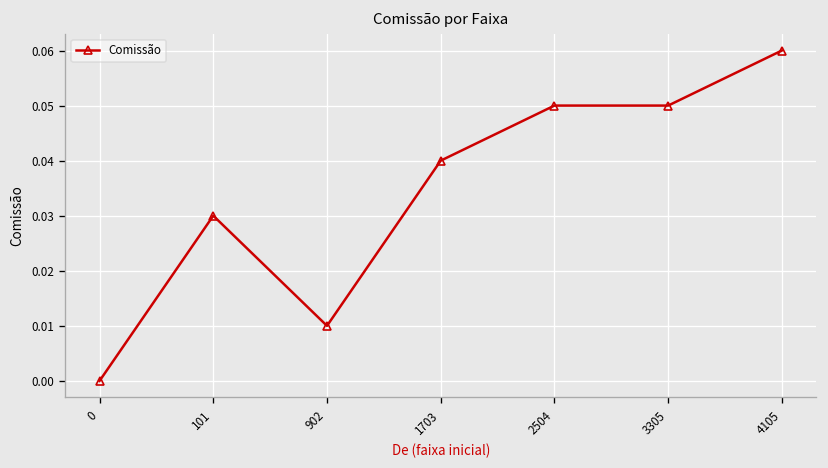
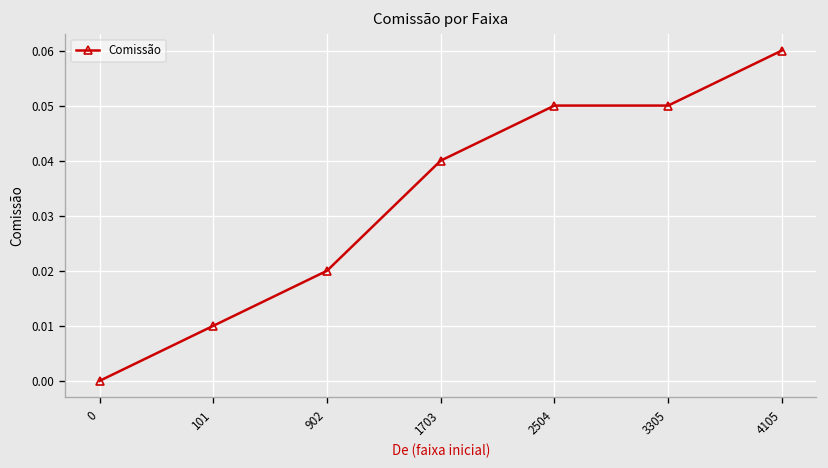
  {
    "0": 0.00,
-   "101": 0.03,
-   "902": 0.01,
+   "101": 0.01,
+   "902": 0.02,
    "1703": 0.04,
    "2504": 0.05,
    "3305": 0.05,
    "4105": 0.06
  }
